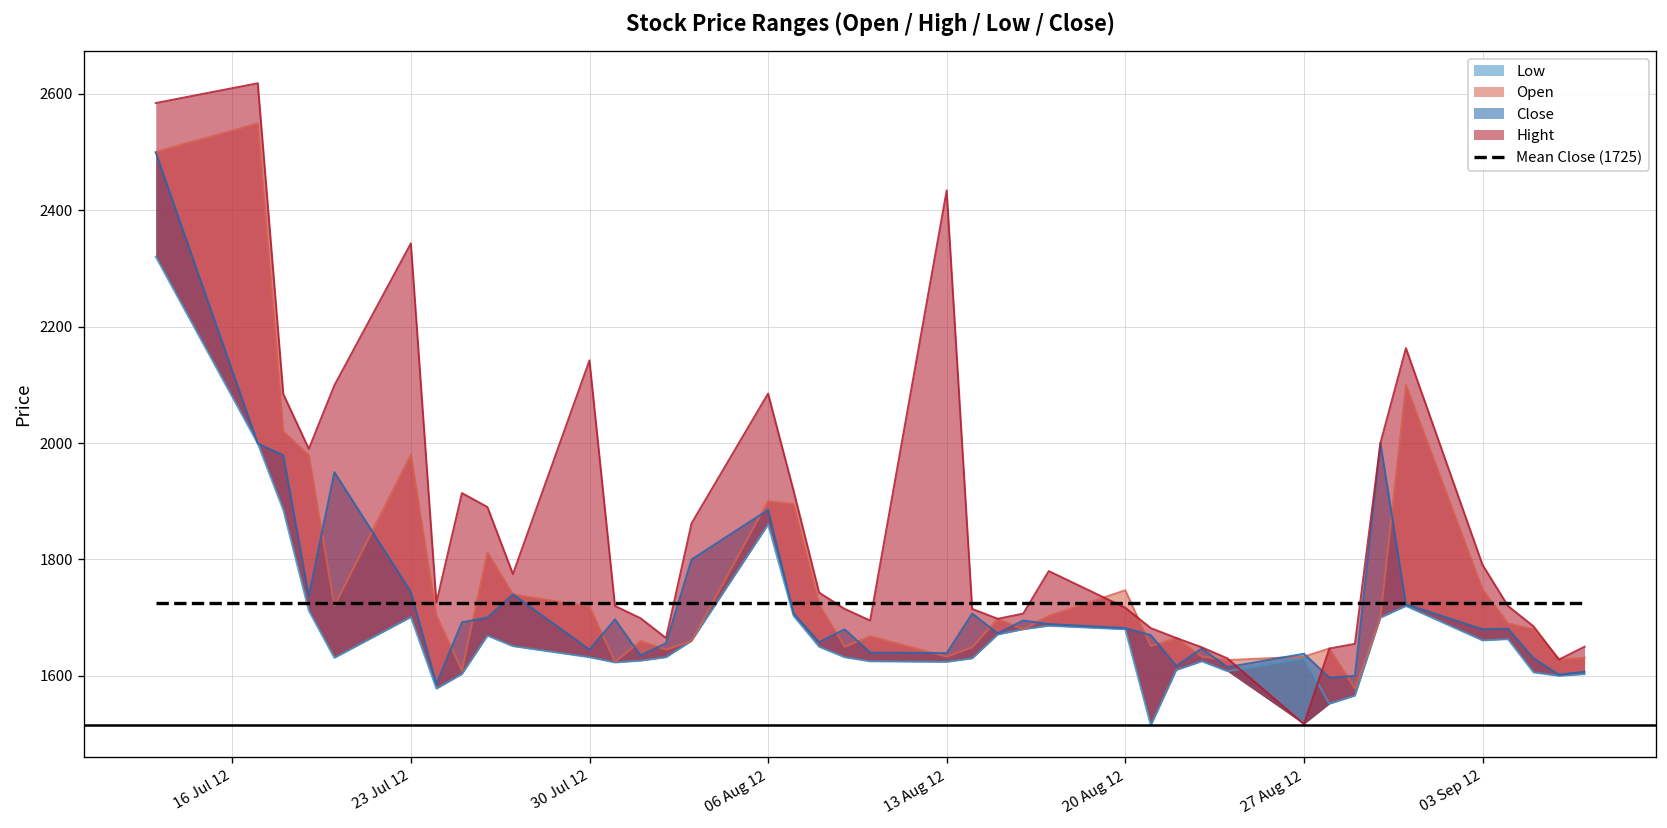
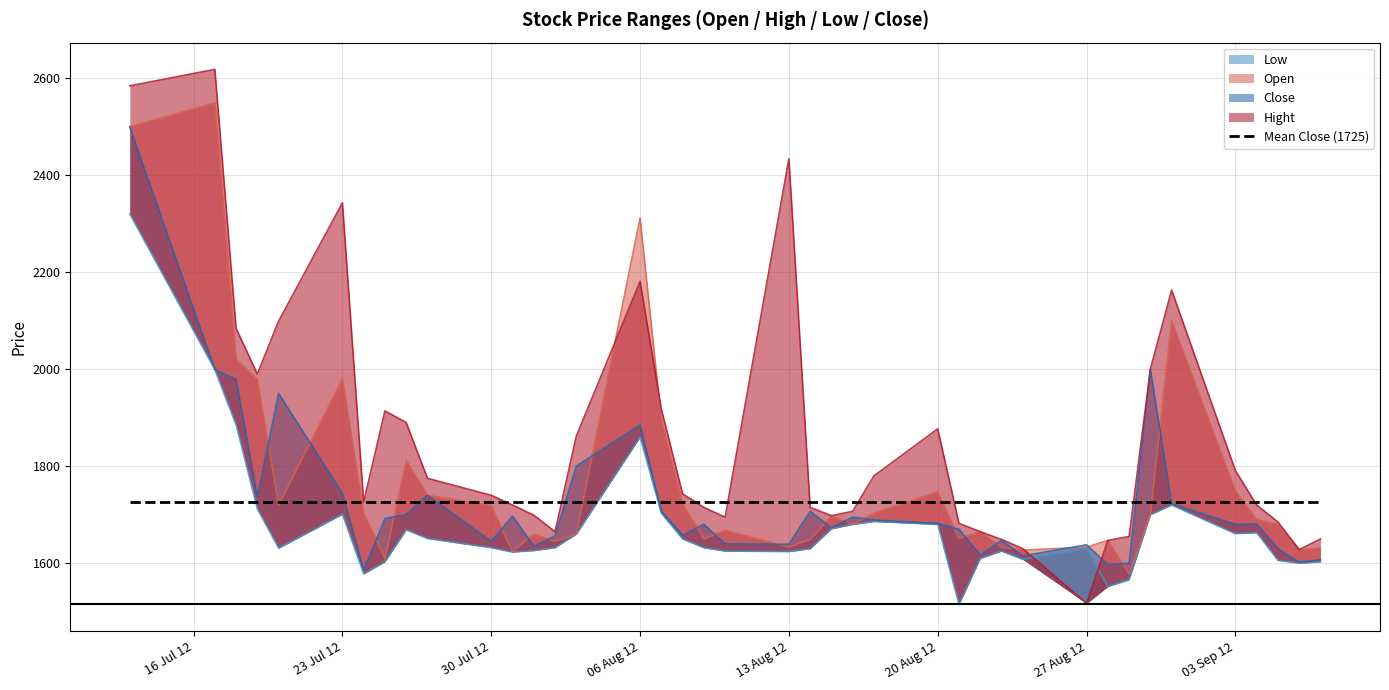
  {
    "Open": {
      "23 Jul 12": 1980,
      "30 Jul 12": 1720,
-     "06 Aug 12": 1900,
+     "06 Aug 12": 2310,
      "13 Aug 12": 1630,
      "20 Aug 12": 1750,
      "03 Sep 12": 1750
    },
    "Hight": {
      "23 Jul 12": 2340,
-     "30 Jul 12": 2140,
-     "06 Aug 12": 2090,
+     "30 Jul 12": 1740,
+     "06 Aug 12": 2180,
      "13 Aug 12": 2430,
-     "20 Aug 12": 1720,
+     "20 Aug 12": 1880,
      "27 Aug 12": 1520,
      "03 Sep 12": 1790
    },
    "Mean Close (1725)": {
      "23 Jul 12": 1730,
      "30 Jul 12": 1730,
      "06 Aug 12": 1730,
      "13 Aug 12": 1730,
      "20 Aug 12": 1730,
      "27 Aug 12": 1730,
      "03 Sep 12": 1730
    }
  }
